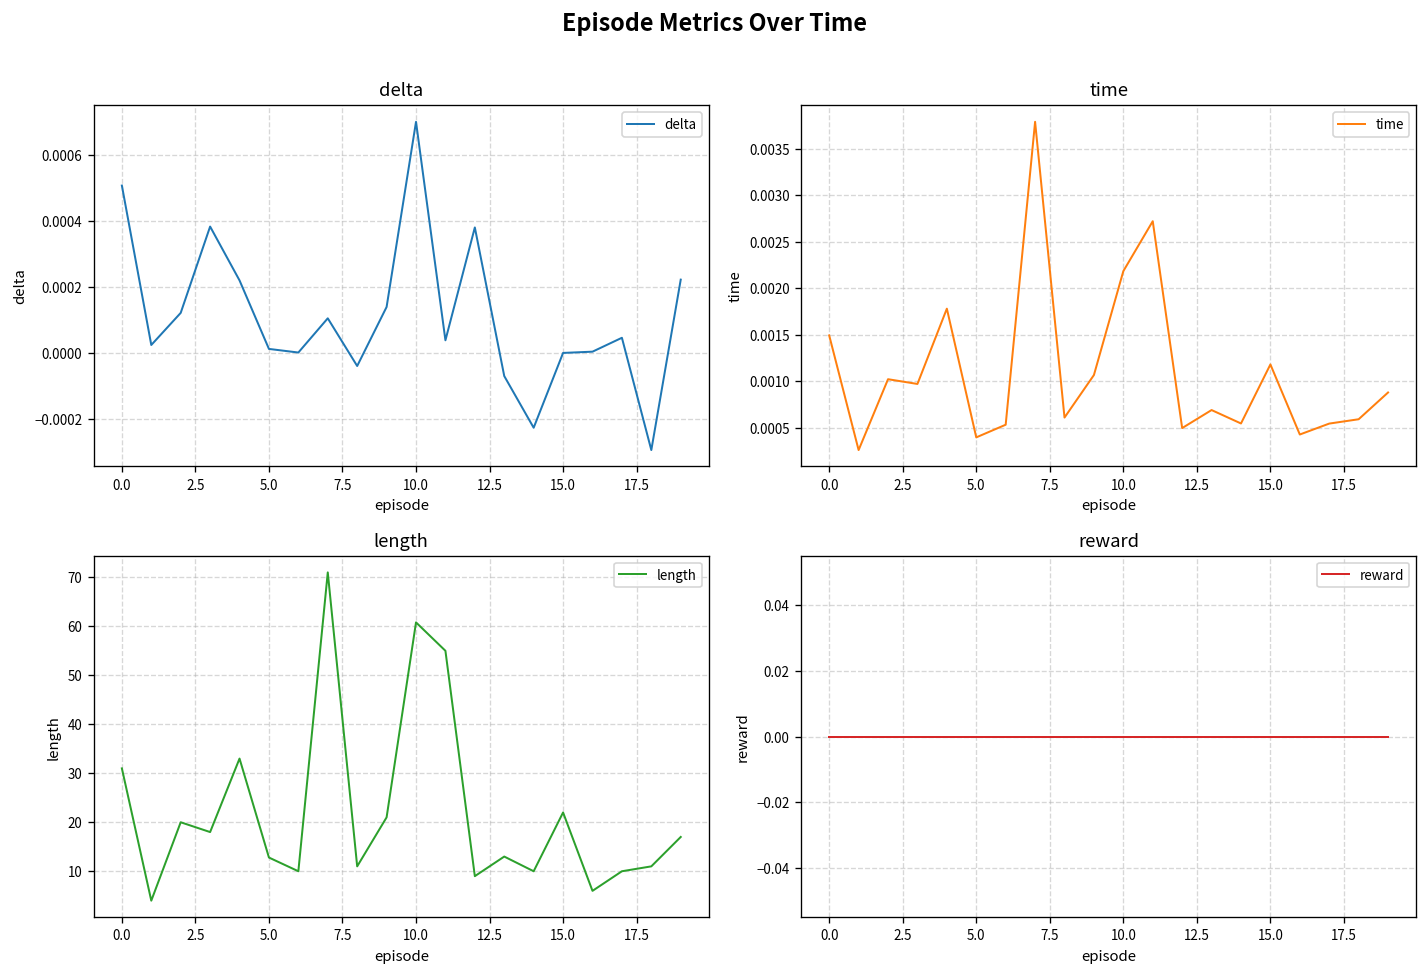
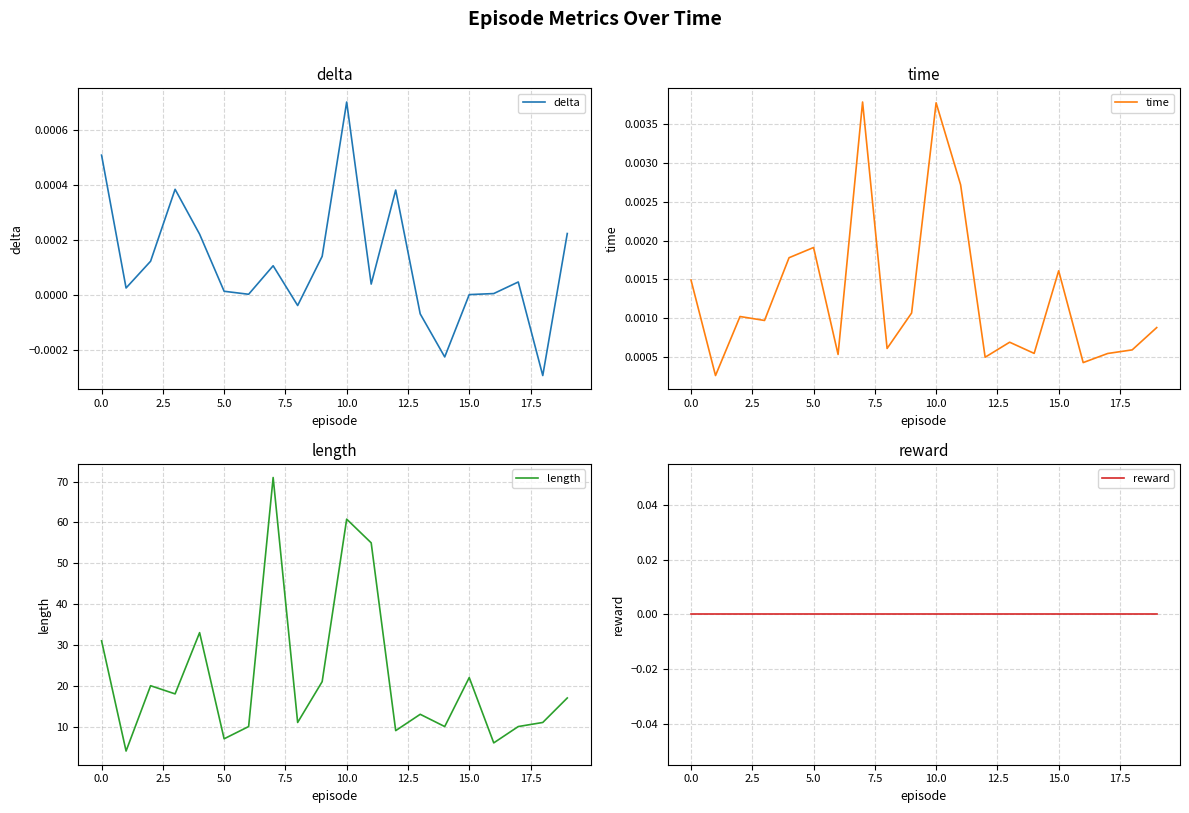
  {
    "delta": {
      "0.0": 0.00051,
      "5.0": 0.00001,
      "10.0": 0.00070,
      "15.0": 0.00000
    },
    "time": {
      "0.0": 0.0015,
-     "5.0": 0.0004,
-     "10.0": 0.0022,
-     "15.0": 0.0012
+     "5.0": 0.0019,
+     "10.0": 0.0038,
+     "15.0": 0.0016
    },
    "length": {
      "0.0": 31,
-     "5.0": 13,
+     "5.0": 7,
      "10.0": 61,
      "15.0": 22
    },
    "reward": {
      "0.0": 0.000,
      "5.0": 0.000,
      "10.0": 0.000,
      "15.0": 0.000
    }
  }
